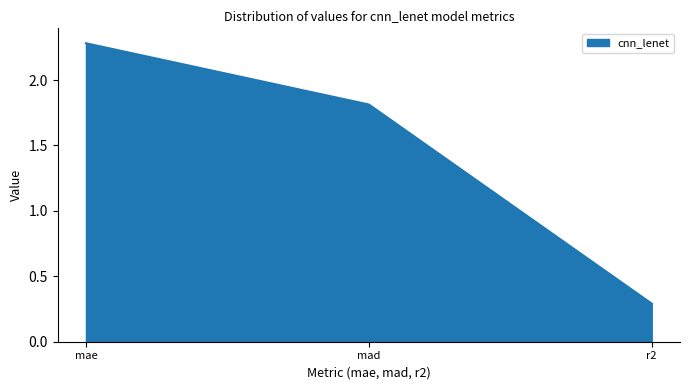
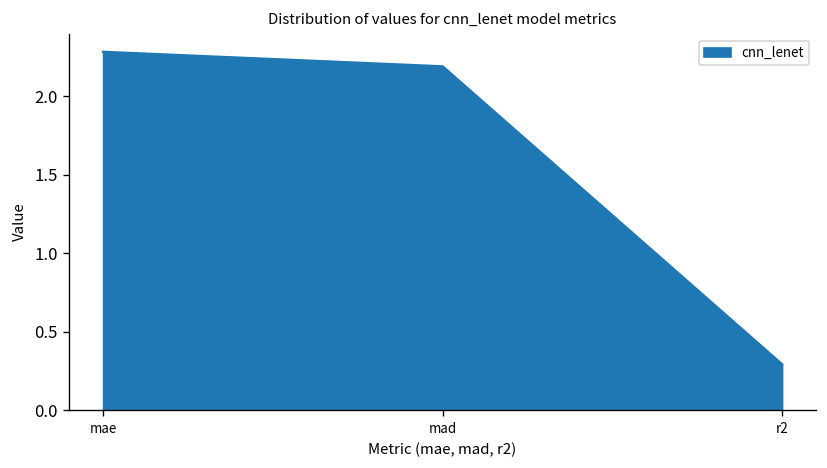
  {
    "mae": 2.28,
-   "mad": 1.81,
+   "mad": 2.19,
    "r2": 0.29
  }
